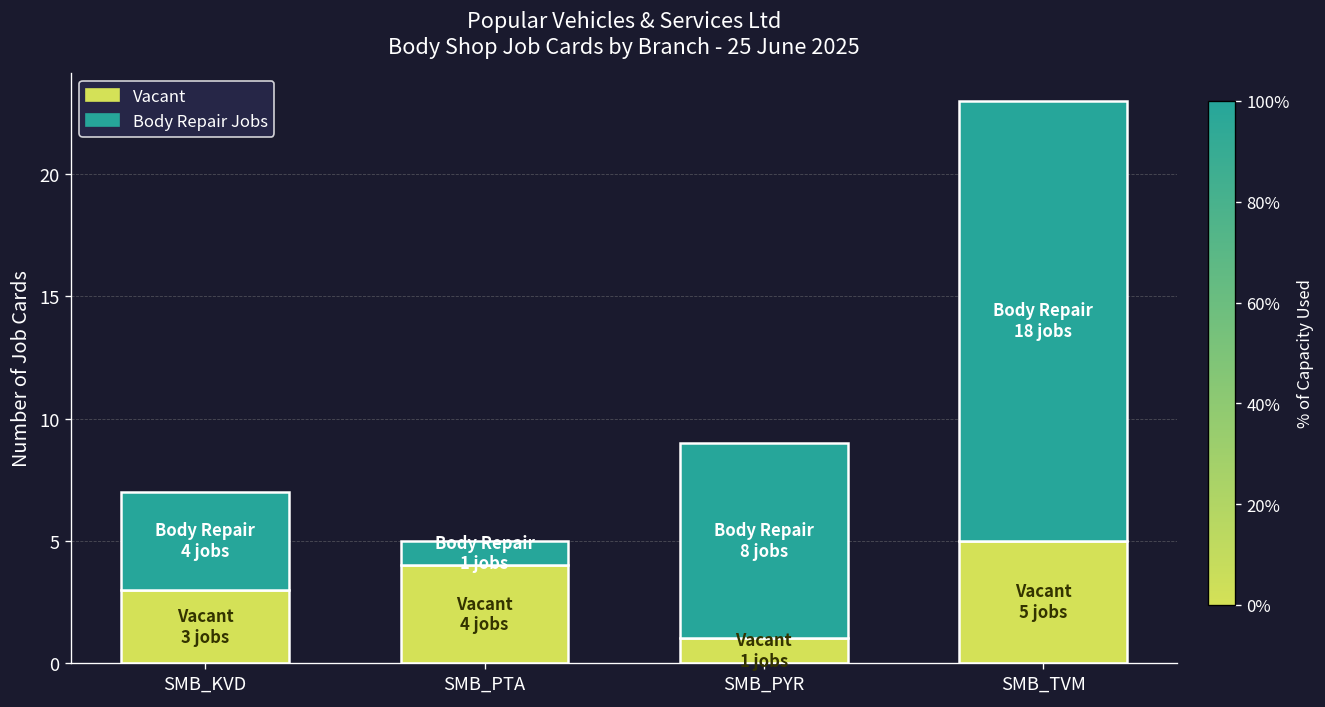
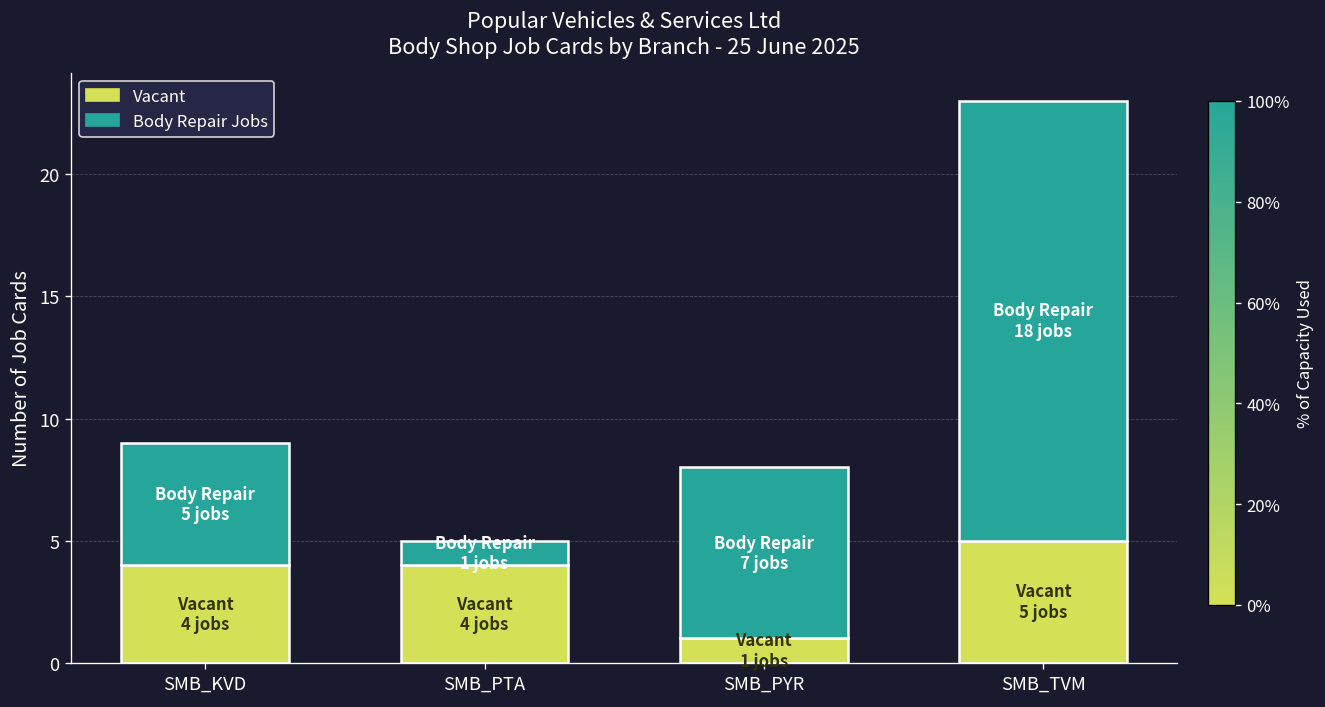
  {
    "Vacant": {
-     "SMB_KVD": 3,
+     "SMB_KVD": 4,
      "SMB_PTA": 4,
      "SMB_PYR": 1,
      "SMB_TVM": 5
    },
    "Body Repair Jobs": {
-     "SMB_KVD": 4,
+     "SMB_KVD": 5,
      "SMB_PTA": 1,
-     "SMB_PYR": 8,
+     "SMB_PYR": 7,
      "SMB_TVM": 18
    }
  }
